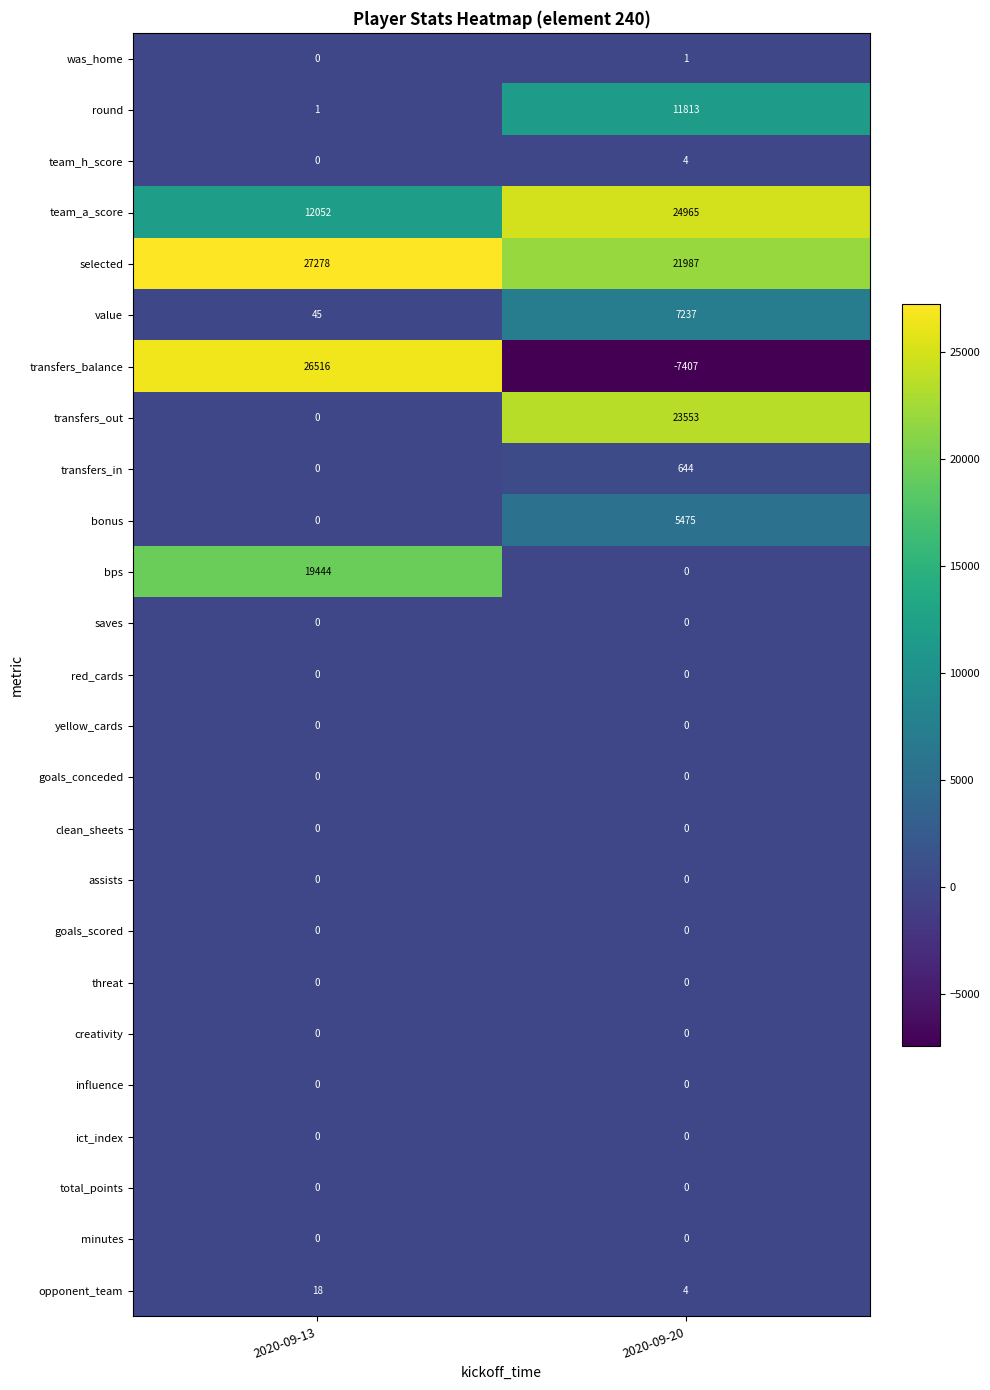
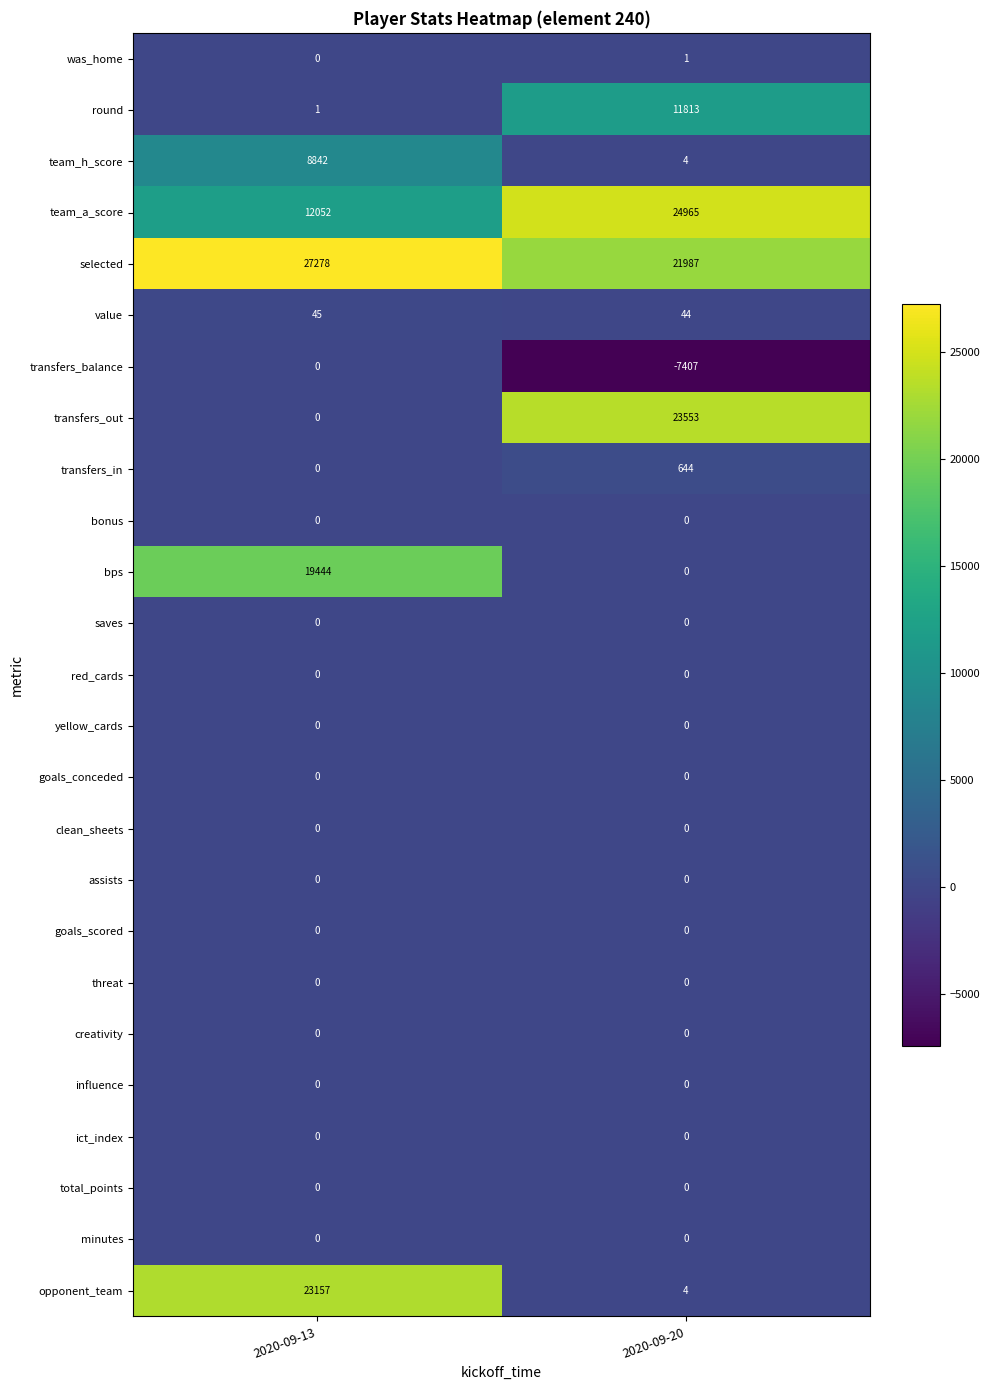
  {
    "was_home": {
      "2020-09-13": 0,
      "2020-09-20": 1
    },
    "round": {
      "2020-09-13": 1,
      "2020-09-20": 11813
    },
    "team_h_score": {
-     "2020-09-13": 0,
+     "2020-09-13": 8842,
      "2020-09-20": 4
    },
    "team_a_score": {
      "2020-09-13": 12052,
      "2020-09-20": 24965
    },
    "selected": {
      "2020-09-13": 27278,
      "2020-09-20": 21987
    },
    "value": {
      "2020-09-13": 45,
-     "2020-09-20": 7237
+     "2020-09-20": 44
    },
    "transfers_balance": {
-     "2020-09-13": 26516,
+     "2020-09-13": 0,
      "2020-09-20": -7407
    },
    "transfers_out": {
      "2020-09-13": 0,
      "2020-09-20": 23553
    },
    "transfers_in": {
      "2020-09-13": 0,
      "2020-09-20": 644
    },
    "bonus": {
      "2020-09-13": 0,
-     "2020-09-20": 5475
+     "2020-09-20": 0
    },
    "bps": {
      "2020-09-13": 19444,
      "2020-09-20": 0
    },
    "saves": {
      "2020-09-13": 0,
      "2020-09-20": 0
    },
    "red_cards": {
      "2020-09-13": 0,
      "2020-09-20": 0
    },
    "yellow_cards": {
      "2020-09-13": 0,
      "2020-09-20": 0
    },
    "goals_conceded": {
      "2020-09-13": 0,
      "2020-09-20": 0
    },
    "clean_sheets": {
      "2020-09-13": 0,
      "2020-09-20": 0
    },
    "assists": {
      "2020-09-13": 0,
      "2020-09-20": 0
    },
    "goals_scored": {
      "2020-09-13": 0,
      "2020-09-20": 0
    },
    "threat": {
      "2020-09-13": 0,
      "2020-09-20": 0
    },
    "creativity": {
      "2020-09-13": 0,
      "2020-09-20": 0
    },
    "influence": {
      "2020-09-13": 0,
      "2020-09-20": 0
    },
    "ict_index": {
      "2020-09-13": 0,
      "2020-09-20": 0
    },
    "total_points": {
      "2020-09-13": 0,
      "2020-09-20": 0
    },
    "minutes": {
      "2020-09-13": 0,
      "2020-09-20": 0
    },
    "opponent_team": {
-     "2020-09-13": 18,
+     "2020-09-13": 23157,
      "2020-09-20": 4
    }
  }
